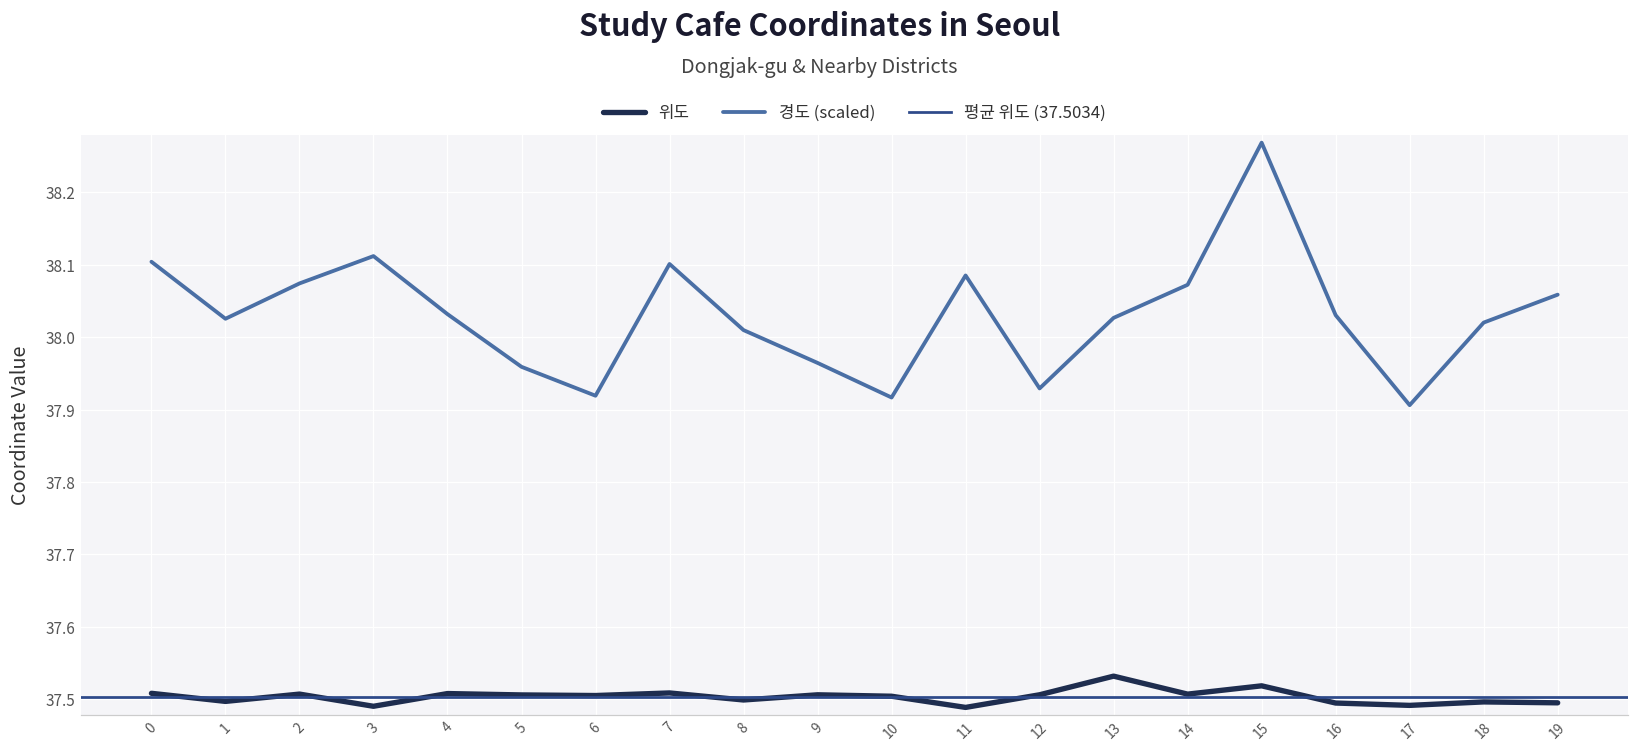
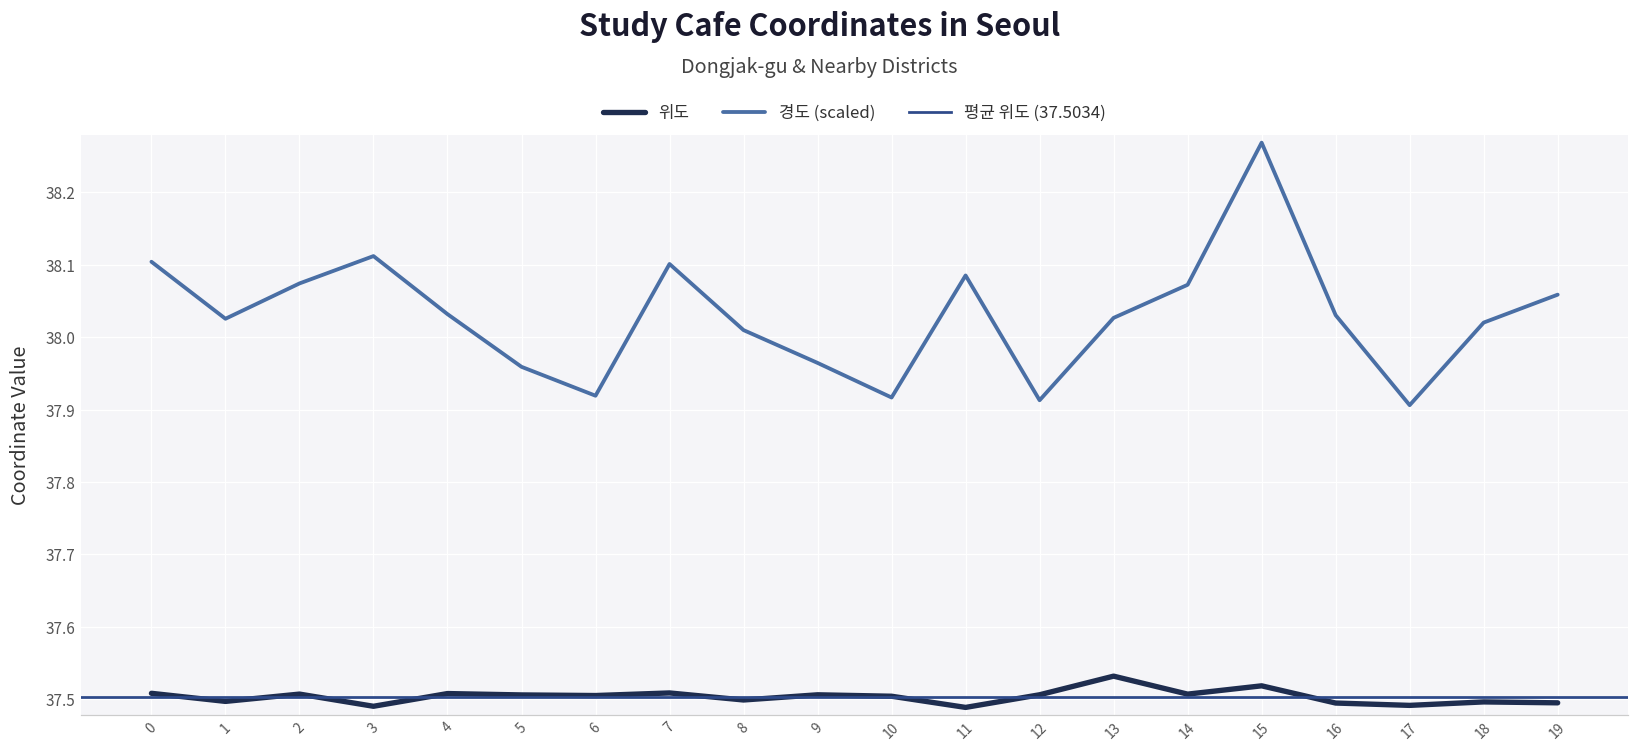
  {
    "위도": {
      "0": 37.51,
      "1": 37.50,
      "2": 37.51,
      "3": 37.49,
      "4": 37.51,
      "5": 37.51,
      "6": 37.51,
      "7": 37.51,
      "8": 37.50,
      "9": 37.51,
      "10": 37.50,
      "11": 37.49,
      "12": 37.51,
      "13": 37.53,
      "14": 37.51,
      "15": 37.52,
      "16": 37.49,
      "17": 37.49,
      "18": 37.50,
      "19": 37.49
    },
    "경도 (scaled)": {
      "0": 38.10,
      "1": 38.03,
      "2": 38.07,
      "3": 38.11,
      "4": 38.03,
      "5": 37.96,
      "6": 37.92,
      "7": 38.10,
      "8": 38.01,
      "9": 37.96,
      "10": 37.92,
      "11": 38.09,
-     "12": 37.93,
+     "12": 37.91,
      "13": 38.03,
      "14": 38.07,
      "15": 38.27,
      "16": 38.03,
      "17": 37.91,
      "18": 38.02,
      "19": 38.06
    }
  }
